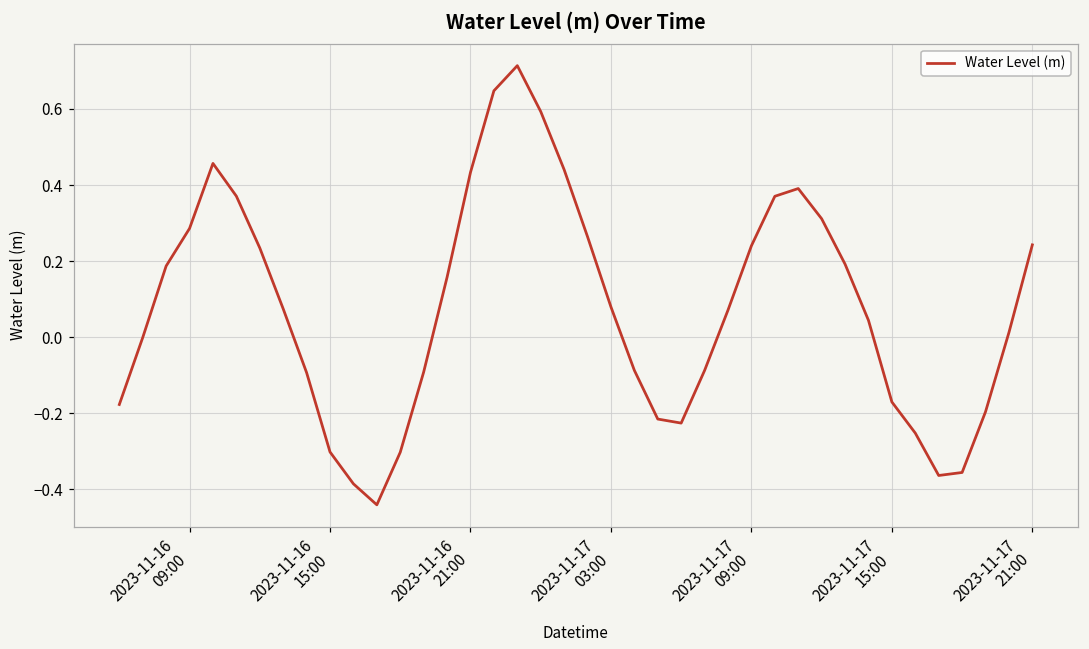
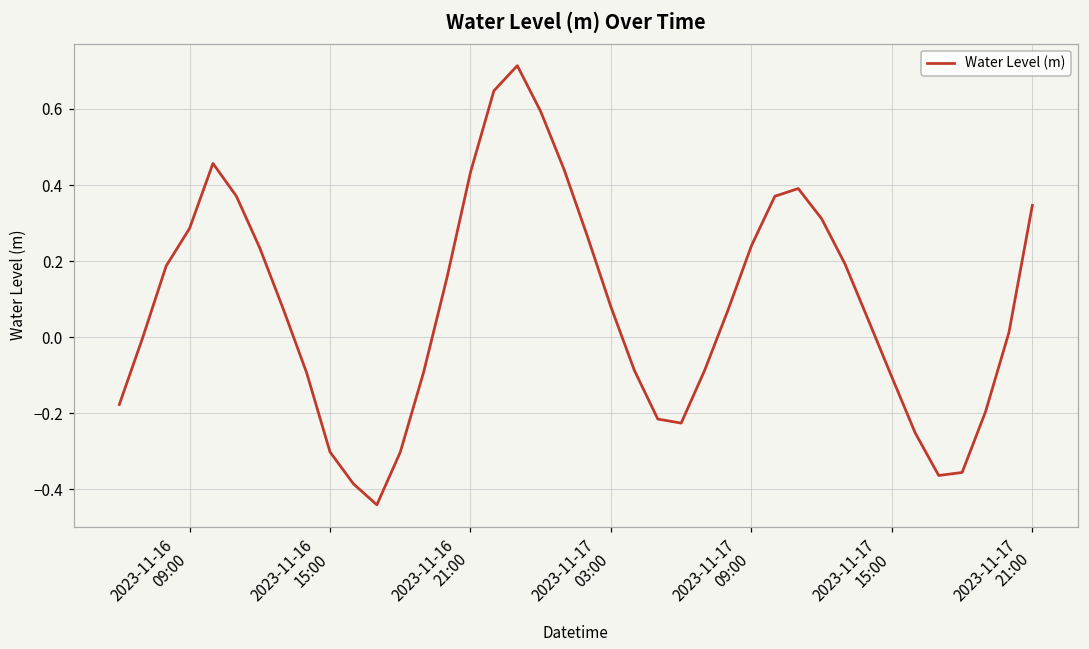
  {
    "2023-11-16 09:00": 0.29,
    "2023-11-16 15:00": -0.30,
    "2023-11-16 21:00": 0.43,
    "2023-11-17 03:00": 0.08,
    "2023-11-17 09:00": 0.24,
-   "2023-11-17 15:00": -0.17,
-   "2023-11-17 21:00": 0.24
+   "2023-11-17 15:00": -0.11,
+   "2023-11-17 21:00": 0.35
  }
